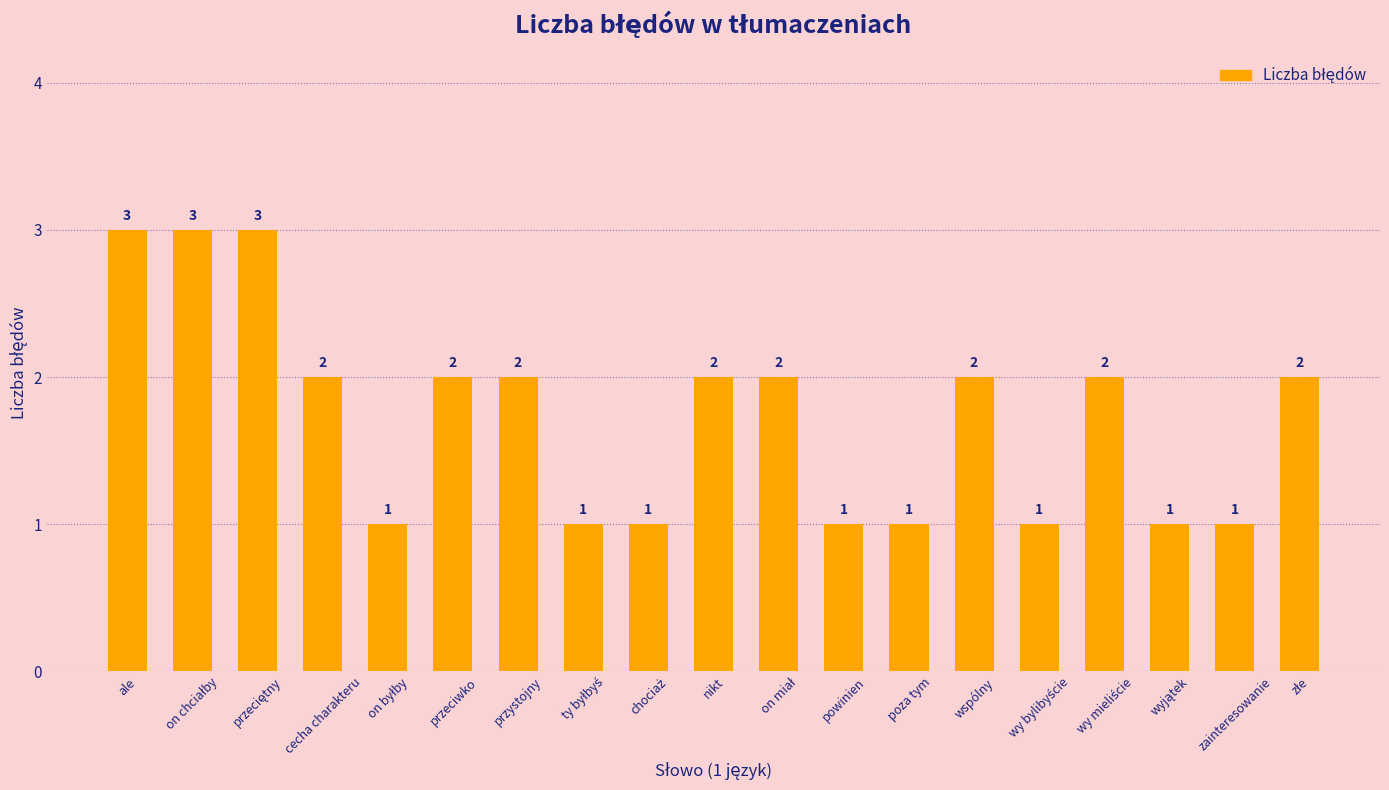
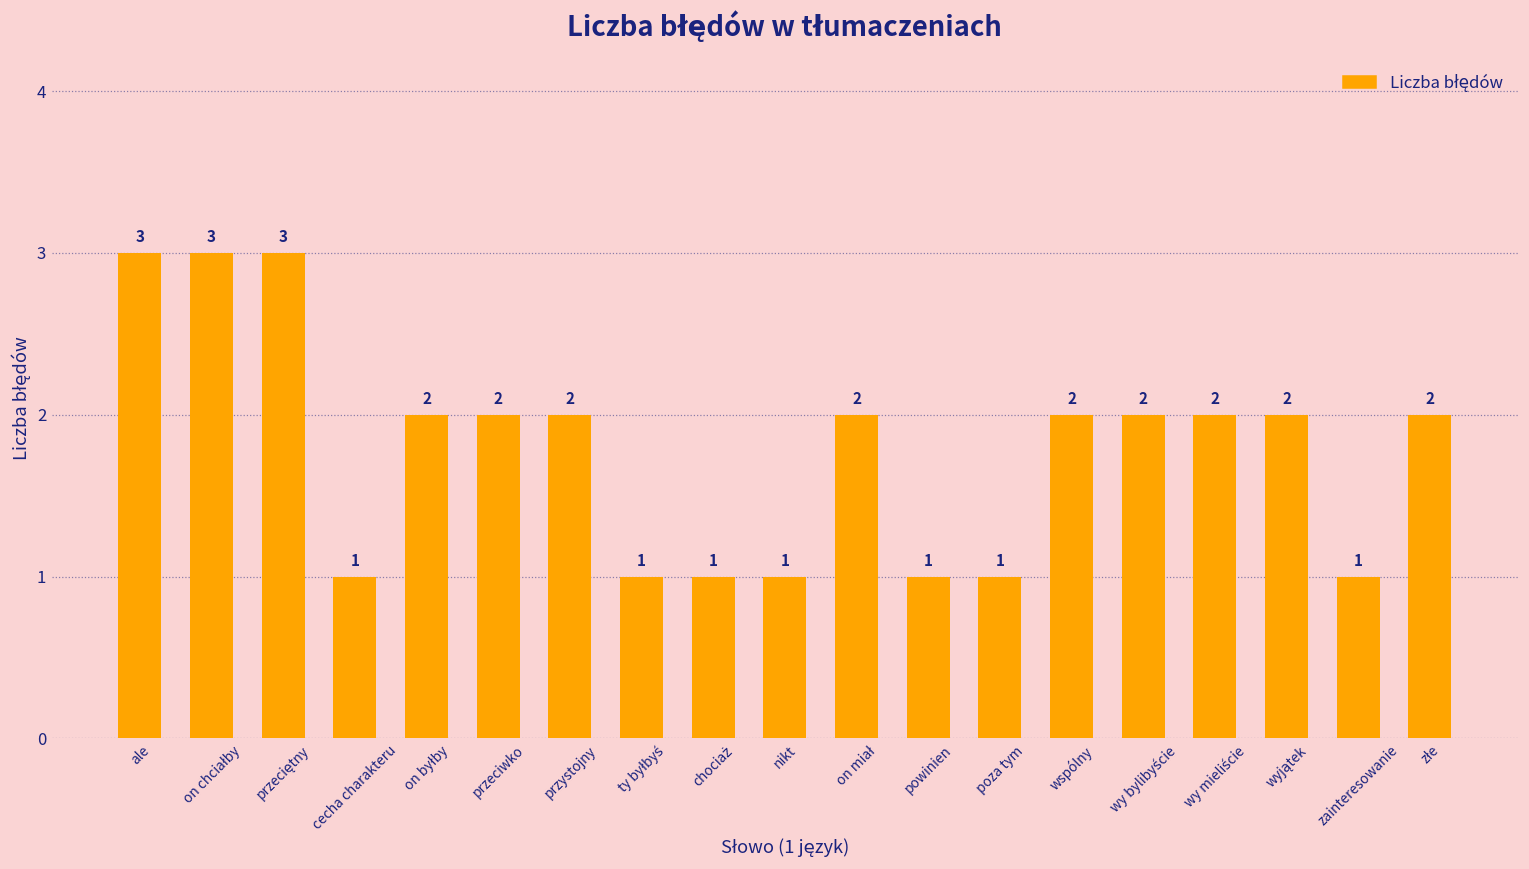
  {
    "ale": 3,
    "on chciałby": 3,
    "przeciętny": 3,
-   "cecha charakteru": 2,
-   "on byłby": 1,
+   "cecha charakteru": 1,
+   "on byłby": 2,
    "przeciwko": 2,
    "przystojny": 2,
    "ty byłbyś": 1,
    "chociaż": 1,
-   "nikt": 2,
+   "nikt": 1,
    "on miał": 2,
    "powinien": 1,
    "poza tym": 1,
    "wspólny": 2,
-   "wy bylibyście": 1,
+   "wy bylibyście": 2,
    "wy mieliście": 2,
-   "wyjątek": 1,
+   "wyjątek": 2,
    "zainteresowanie": 1,
    "złe": 2
  }
